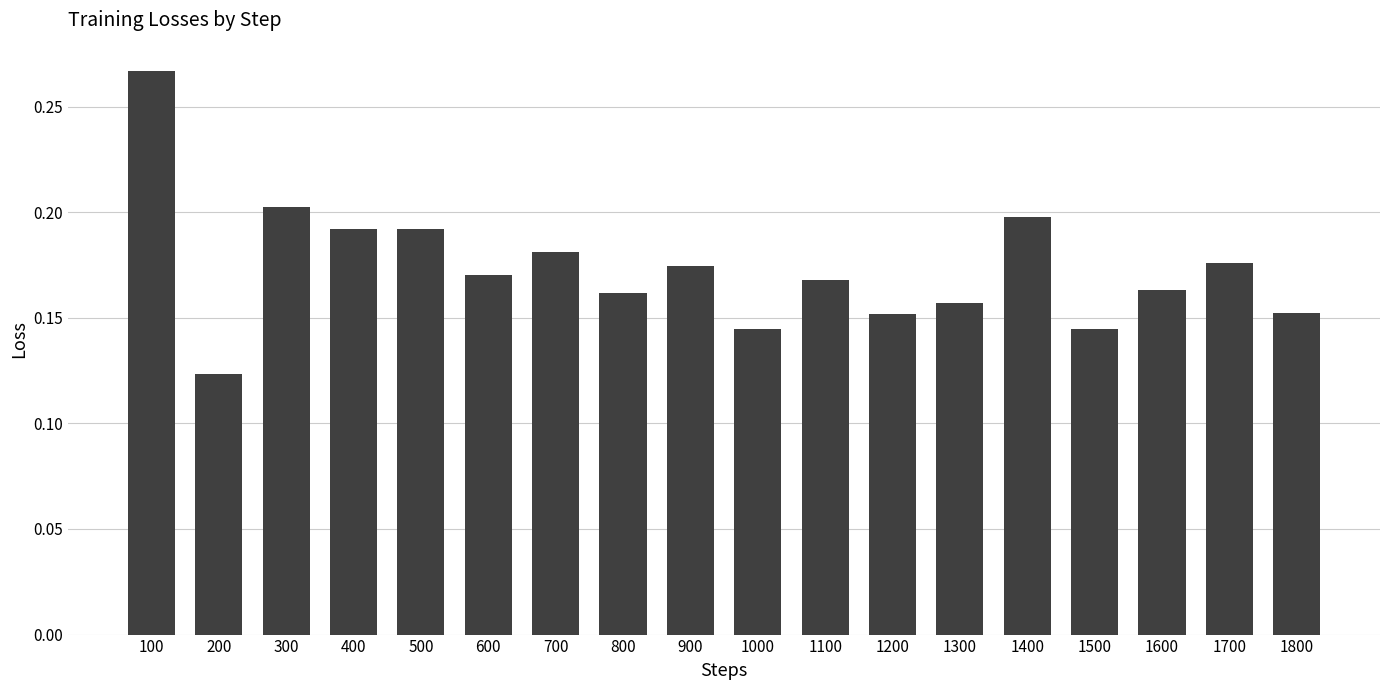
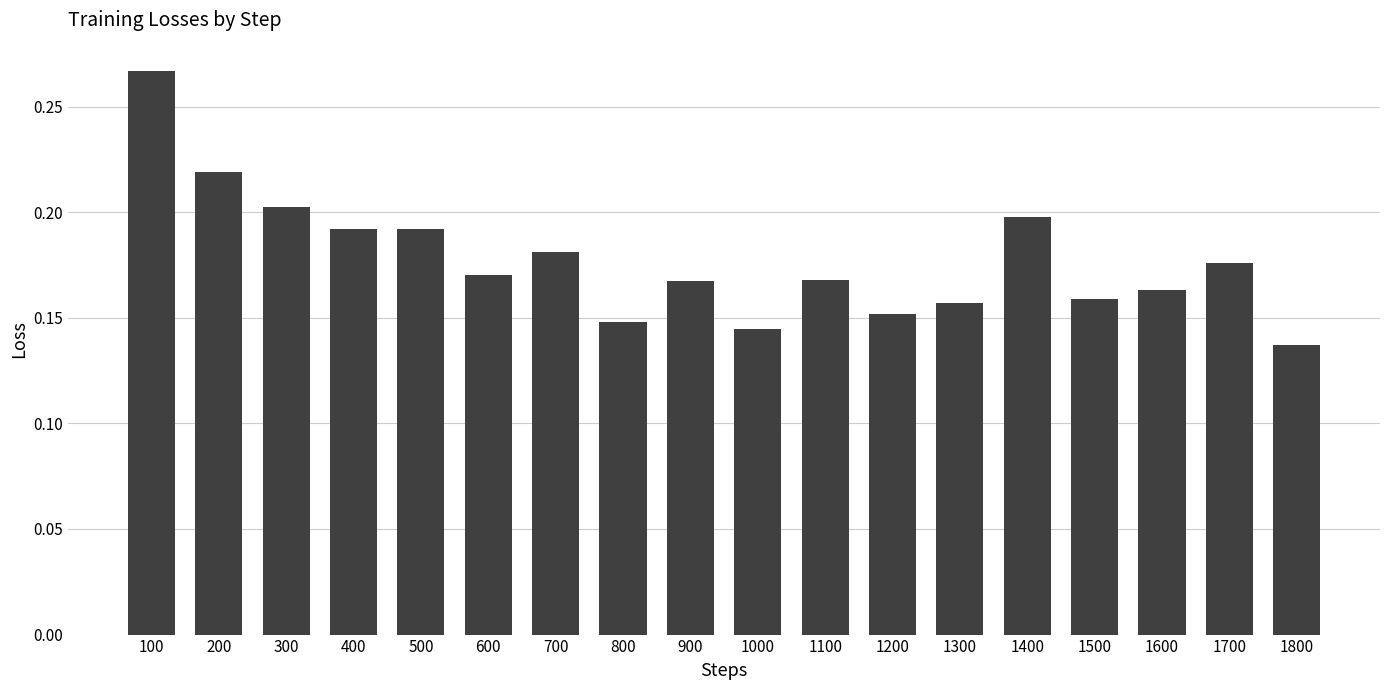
  {
    "100": 0.267,
-   "200": 0.124,
+   "200": 0.219,
    "300": 0.202,
    "400": 0.192,
    "500": 0.192,
    "600": 0.170,
    "700": 0.181,
-   "800": 0.162,
-   "900": 0.175,
+   "800": 0.148,
+   "900": 0.168,
    "1000": 0.145,
    "1100": 0.168,
    "1200": 0.152,
    "1300": 0.157,
    "1400": 0.198,
-   "1500": 0.145,
+   "1500": 0.159,
    "1600": 0.163,
    "1700": 0.176,
-   "1800": 0.152
+   "1800": 0.137
  }
